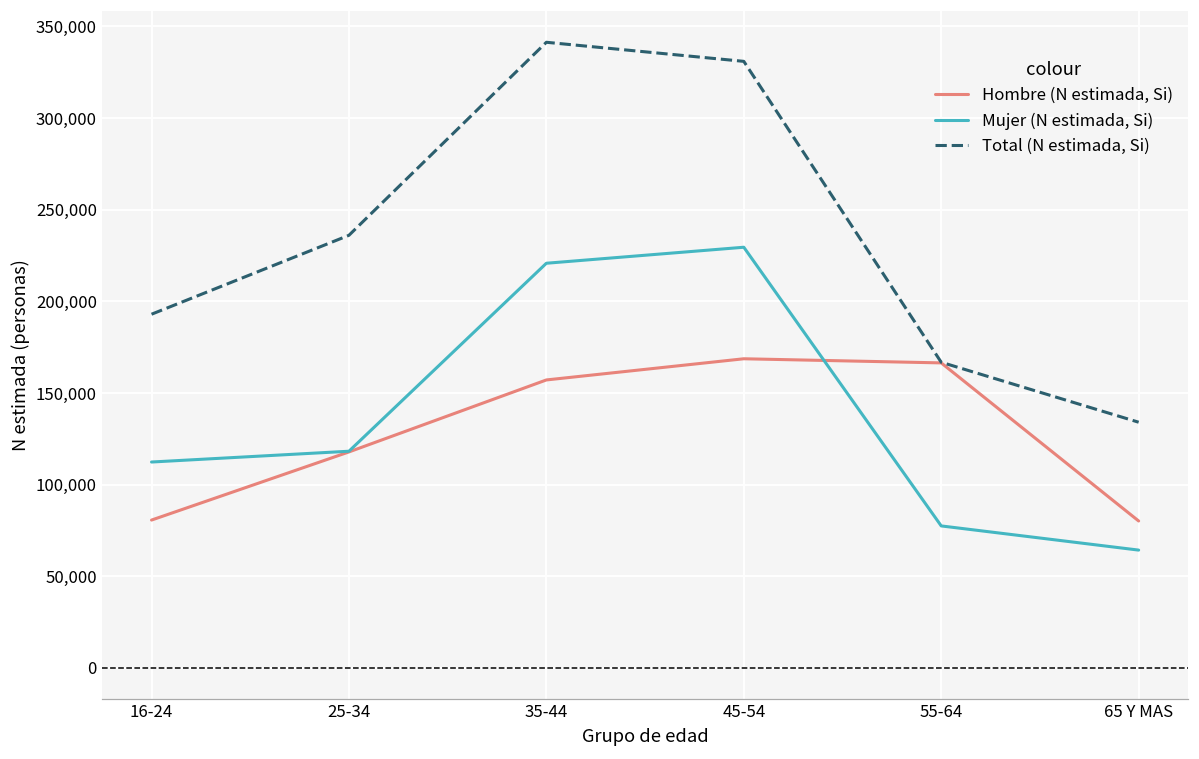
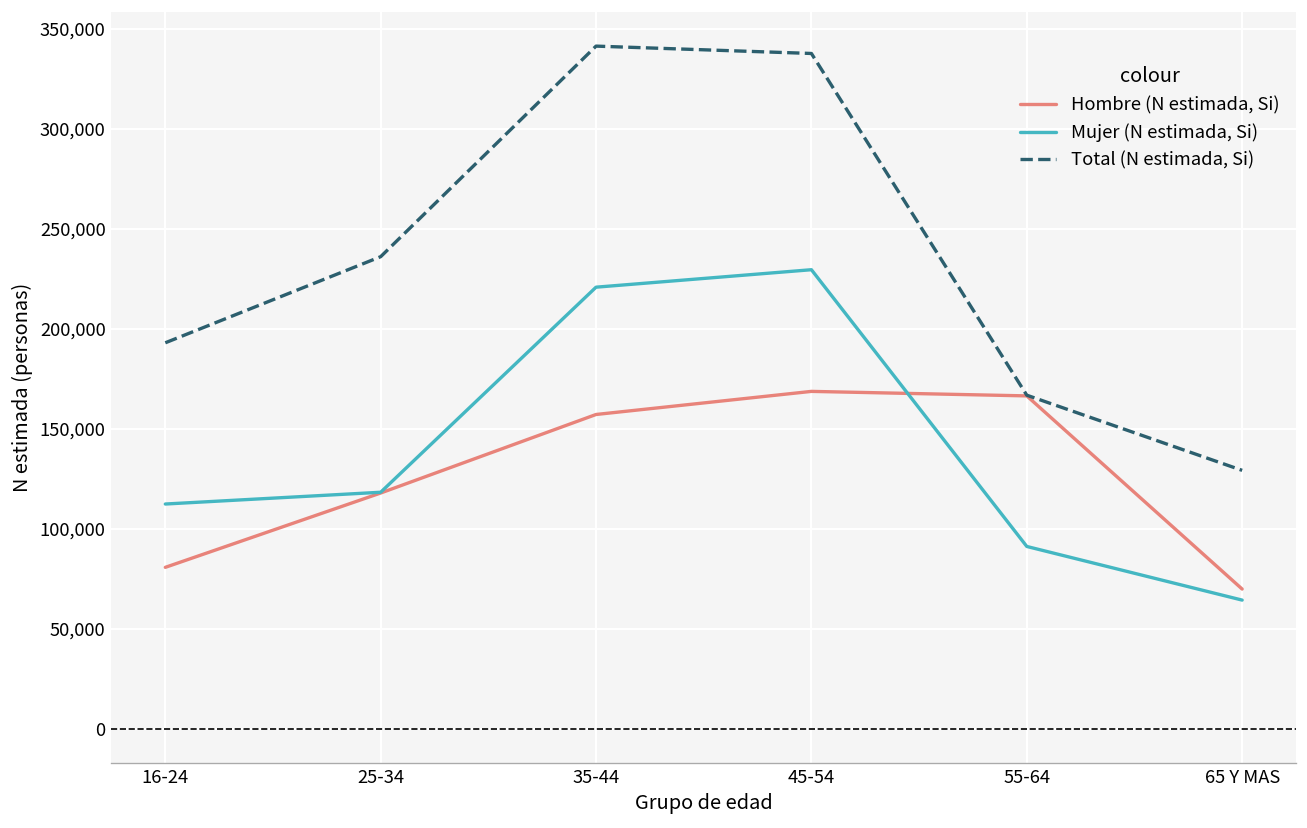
  {
    "Hombre (N estimada, Si)": {
      "16-24": "81,000",
      "35-44": "157,000",
      "45-54": "169,000",
-     "65 Y MAS": "80,000"
+     "65 Y MAS": "70,000"
    },
    "Mujer (N estimada, Si)": {
      "16-24": "112,000",
      "35-44": "221,000",
      "45-54": "230,000",
-     "55-64": "77,000",
+     "55-64": "91,000",
      "65 Y MAS": "64,000"
    },
    "Total (N estimada, Si)": {
      "16-24": "193,000",
      "25-34": "236,000",
      "35-44": "341,000",
-     "45-54": "331,000",
-     "65 Y MAS": "134,000"
+     "45-54": "338,000",
+     "65 Y MAS": "129,000"
    }
  }
